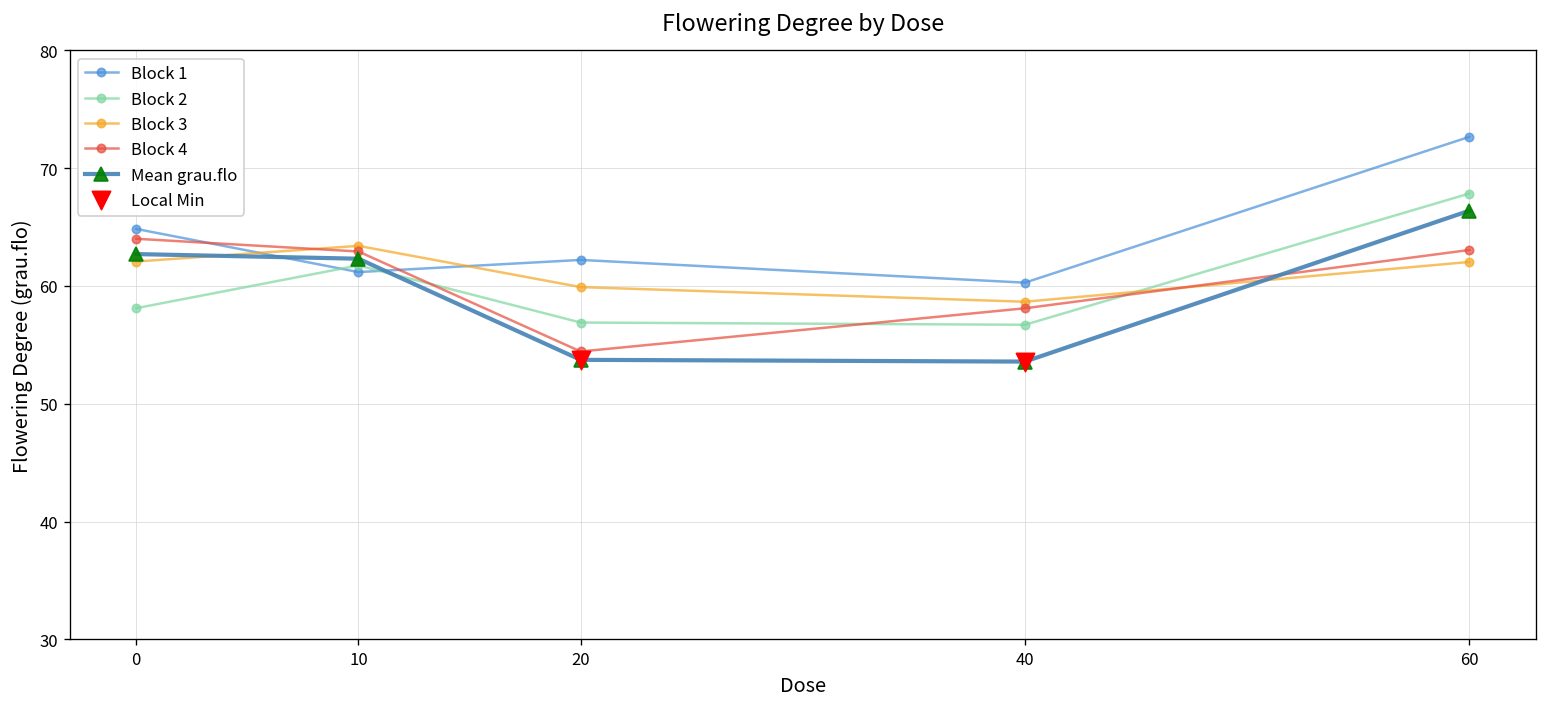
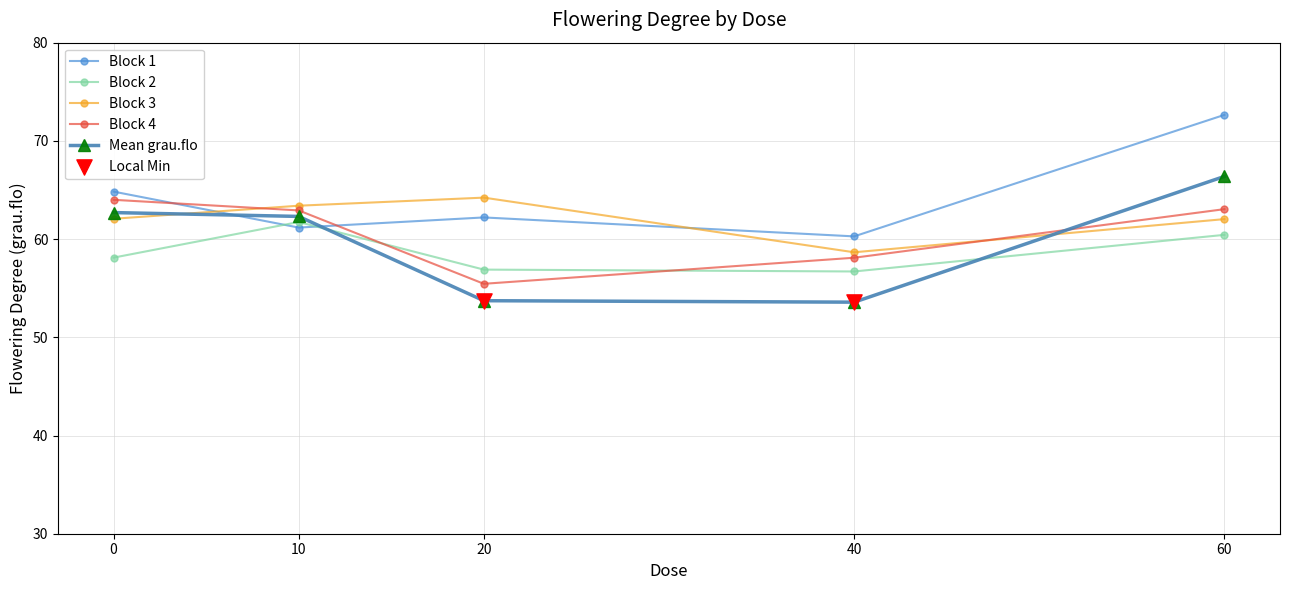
  {
    "Block 2": {
      "0": 58,
      "10": 62,
      "20": 57,
      "40": 57,
-     "60": 68
+     "60": 60
    },
    "Block 3": {
      "0": 62,
      "10": 63,
-     "20": 60,
+     "20": 64,
      "40": 59,
      "60": 62
    },
    "Block 4": {
      "0": 64,
      "10": 63,
-     "20": 54,
+     "20": 55,
      "40": 58,
      "60": 63
    }
  }
